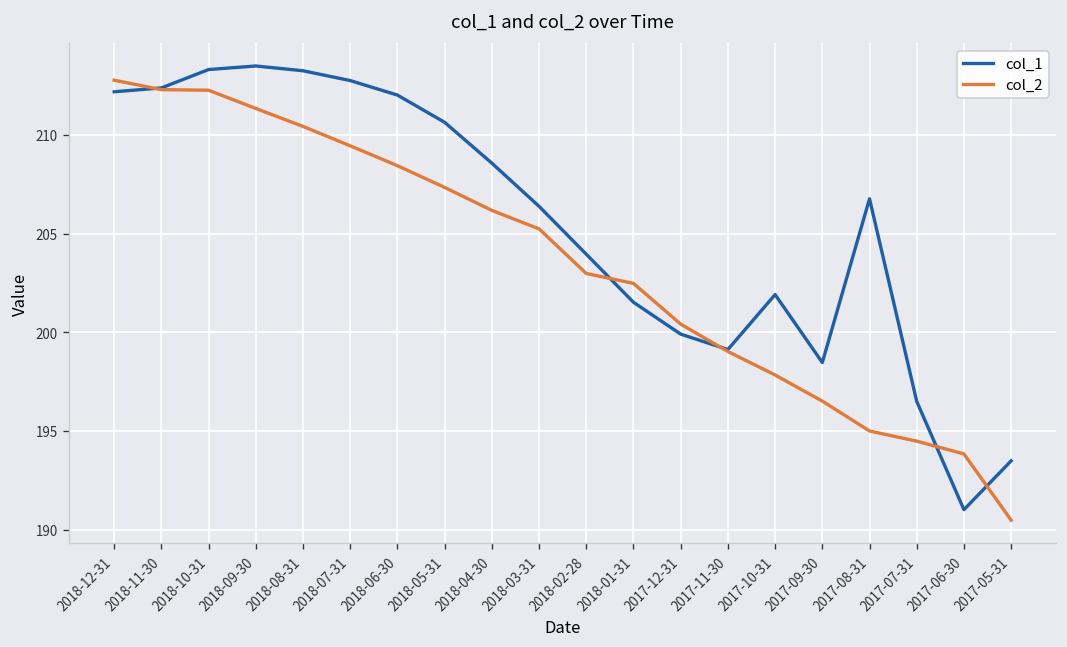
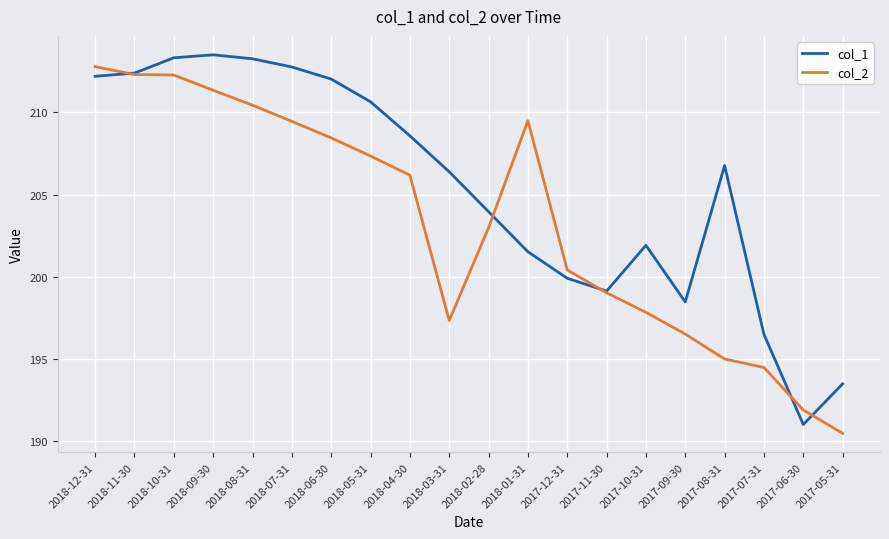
  {
    "col_1": {
      "2018-12-31": 212.2,
      "2018-10-31": 213.3,
      "2018-09-30": 213.5,
      "2018-08-31": 213.3,
      "2018-07-31": 212.8,
      "2018-06-30": 212.0,
      "2018-05-31": 210.6,
      "2018-04-30": 208.6,
      "2018-03-31": 206.4,
      "2018-02-28": 204.0,
      "2018-01-31": 201.5,
      "2017-12-31": 199.9,
      "2017-10-31": 201.9,
      "2017-09-30": 198.5,
      "2017-08-31": 206.8,
      "2017-07-31": 196.5,
      "2017-06-30": 191.0,
      "2017-05-31": 193.5
    },
    "col_2": {
      "2018-12-31": 212.8,
      "2018-10-31": 212.3,
      "2018-09-30": 211.3,
      "2018-08-31": 210.4,
      "2018-07-31": 209.4,
      "2018-06-30": 208.4,
      "2018-05-31": 207.3,
      "2018-04-30": 206.2,
-     "2018-03-31": 205.2,
+     "2018-03-31": 197.3,
      "2018-02-28": 203.0,
-     "2018-01-31": 202.5,
+     "2018-01-31": 209.5,
      "2017-12-31": 200.4,
      "2017-10-31": 197.8,
      "2017-09-30": 196.5,
      "2017-08-31": 195.0,
      "2017-07-31": 194.5,
-     "2017-06-30": 193.8,
+     "2017-06-30": 191.9,
      "2017-05-31": 190.5
    }
  }
